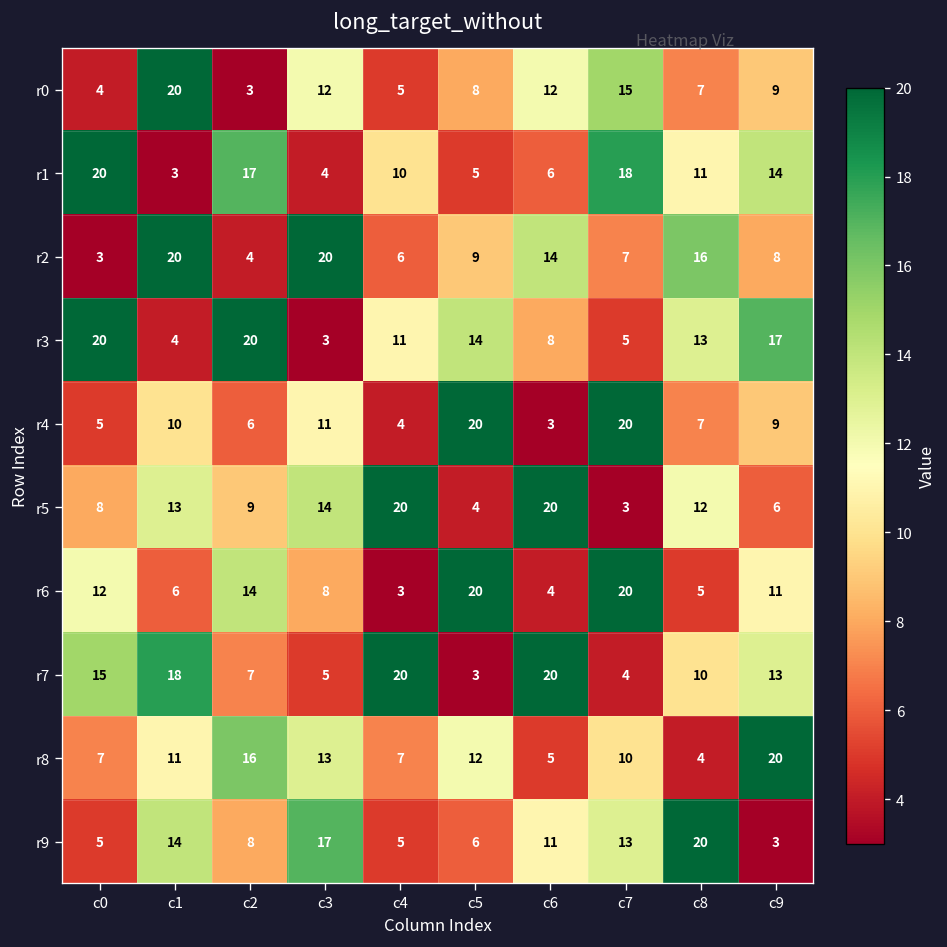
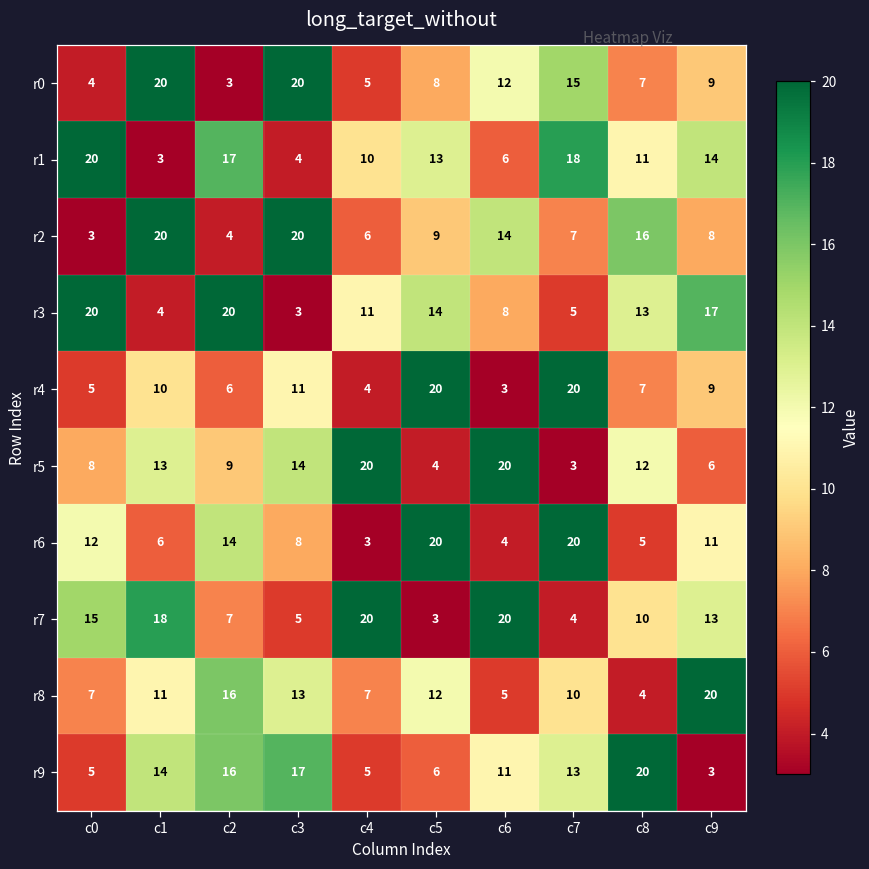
  {
    "r0": {
      "c0": 4,
      "c1": 20,
      "c2": 3,
-     "c3": 12,
+     "c3": 20,
      "c4": 5,
      "c5": 8,
      "c6": 12,
      "c7": 15,
      "c8": 7,
      "c9": 9
    },
    "r1": {
      "c0": 20,
      "c1": 3,
      "c2": 17,
      "c3": 4,
      "c4": 10,
-     "c5": 5,
+     "c5": 13,
      "c6": 6,
      "c7": 18,
      "c8": 11,
      "c9": 14
    },
    "r2": {
      "c0": 3,
      "c1": 20,
      "c2": 4,
      "c3": 20,
      "c4": 6,
      "c5": 9,
      "c6": 14,
      "c7": 7,
      "c8": 16,
      "c9": 8
    },
    "r3": {
      "c0": 20,
      "c1": 4,
      "c2": 20,
      "c3": 3,
      "c4": 11,
      "c5": 14,
      "c6": 8,
      "c7": 5,
      "c8": 13,
      "c9": 17
    },
    "r4": {
      "c0": 5,
      "c1": 10,
      "c2": 6,
      "c3": 11,
      "c4": 4,
      "c5": 20,
      "c6": 3,
      "c7": 20,
      "c8": 7,
      "c9": 9
    },
    "r5": {
      "c0": 8,
      "c1": 13,
      "c2": 9,
      "c3": 14,
      "c4": 20,
      "c5": 4,
      "c6": 20,
      "c7": 3,
      "c8": 12,
      "c9": 6
    },
    "r6": {
      "c0": 12,
      "c1": 6,
      "c2": 14,
      "c3": 8,
      "c4": 3,
      "c5": 20,
      "c6": 4,
      "c7": 20,
      "c8": 5,
      "c9": 11
    },
    "r7": {
      "c0": 15,
      "c1": 18,
      "c2": 7,
      "c3": 5,
      "c4": 20,
      "c5": 3,
      "c6": 20,
      "c7": 4,
      "c8": 10,
      "c9": 13
    },
    "r8": {
      "c0": 7,
      "c1": 11,
      "c2": 16,
      "c3": 13,
      "c4": 7,
      "c5": 12,
      "c6": 5,
      "c7": 10,
      "c8": 4,
      "c9": 20
    },
    "r9": {
      "c0": 5,
      "c1": 14,
-     "c2": 8,
+     "c2": 16,
      "c3": 17,
      "c4": 5,
      "c5": 6,
      "c6": 11,
      "c7": 13,
      "c8": 20,
      "c9": 3
    }
  }
